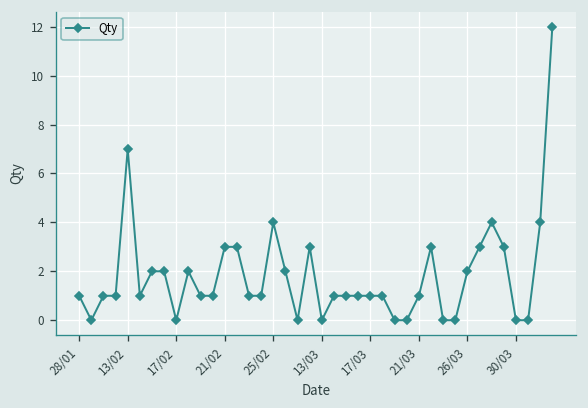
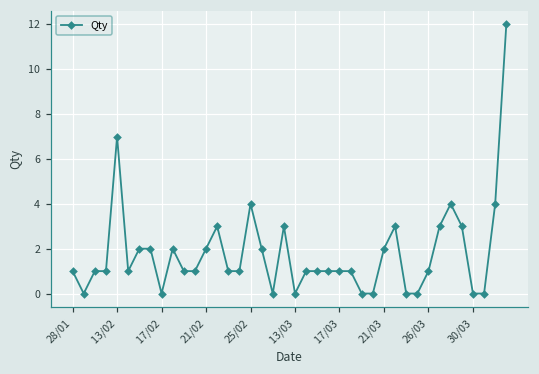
  {
    "28/01": 1,
    "13/02": 7,
    "17/02": 0,
-   "21/02": 3,
+   "21/02": 2,
    "25/02": 4,
    "13/03": 0,
    "17/03": 1,
-   "21/03": 1,
-   "26/03": 2,
+   "21/03": 2,
+   "26/03": 1,
    "30/03": 0
  }
